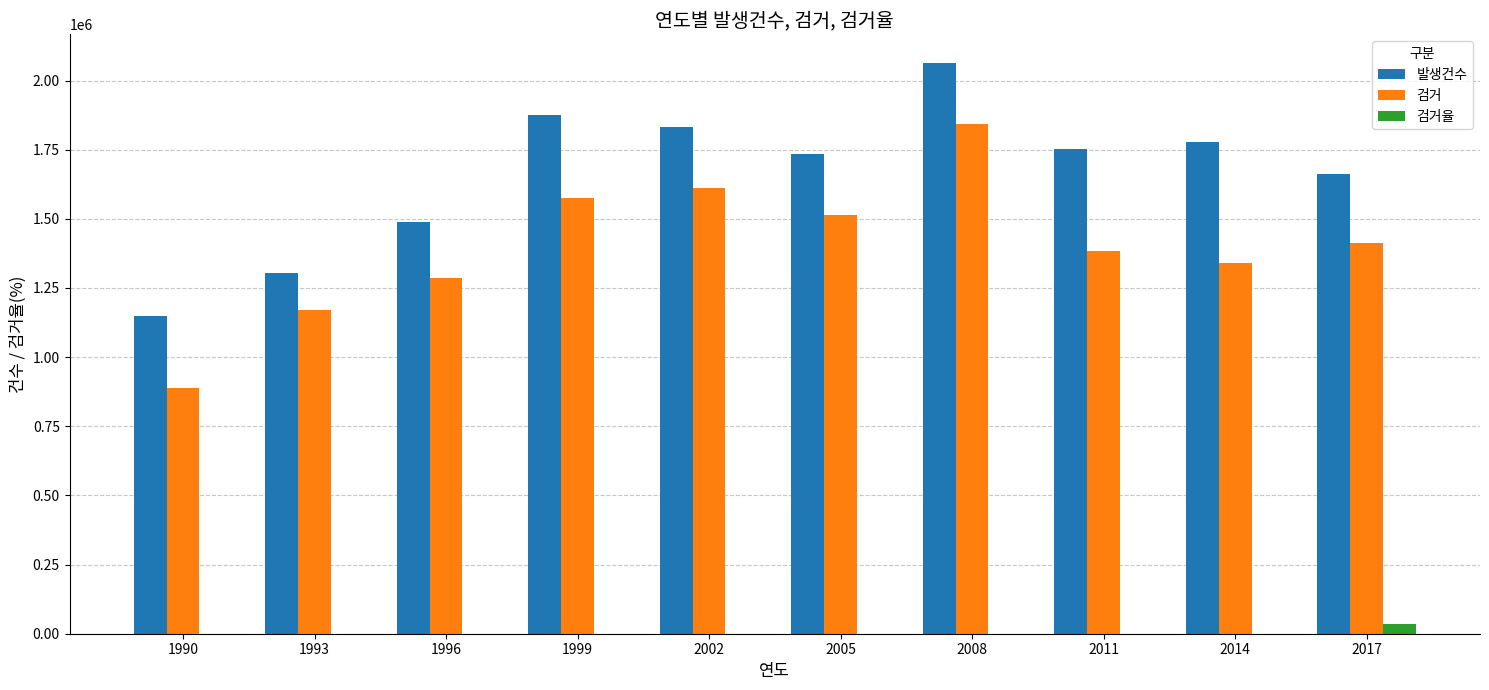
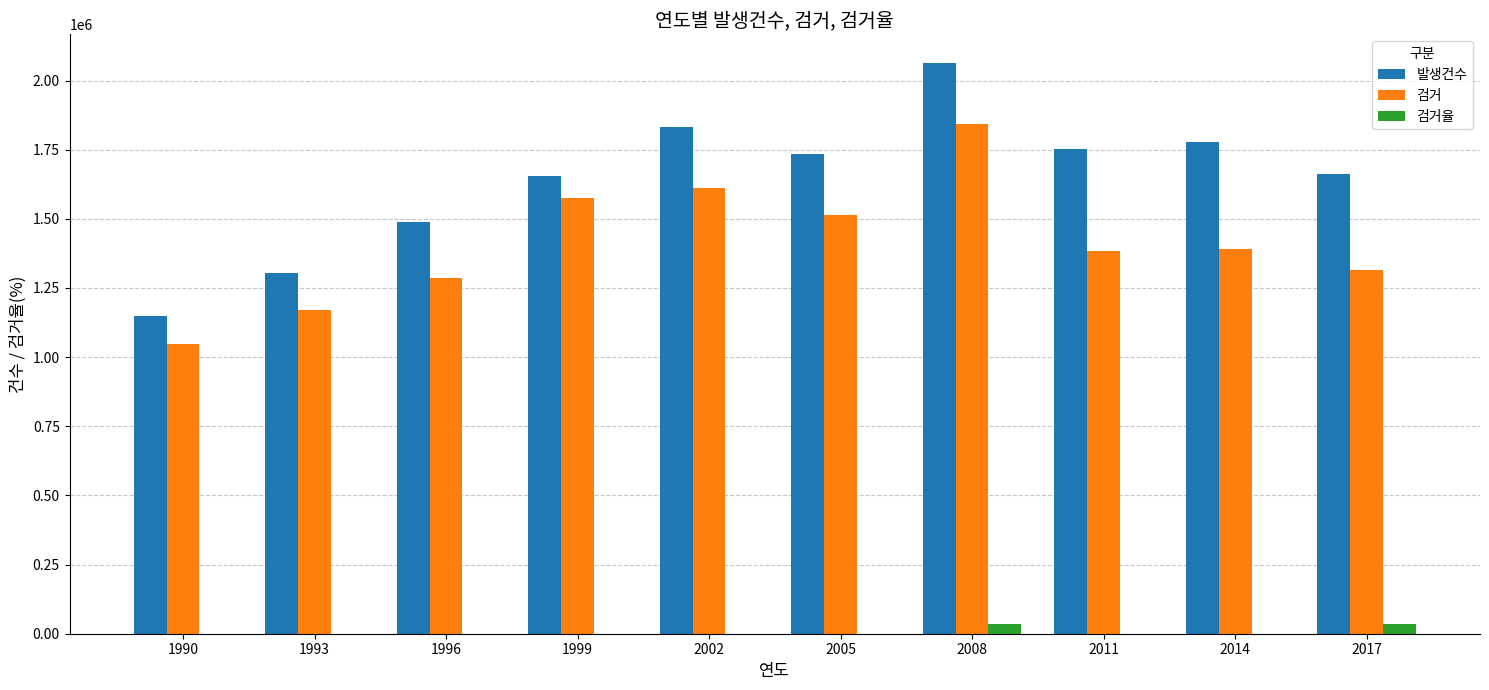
  {
    "발생건수": {
      "1990": 1150000,
      "1993": 1300000,
      "1996": 1490000,
-     "1999": 1870000,
+     "1999": 1650000,
      "2002": 1830000,
      "2005": 1730000,
      "2008": 2060000,
      "2011": 1750000,
      "2014": 1780000,
      "2017": 1660000
    },
    "검거": {
-     "1990": 890000,
+     "1990": 1050000,
      "1993": 1170000,
      "1996": 1290000,
      "1999": 1570000,
      "2002": 1610000,
      "2005": 1510000,
      "2008": 1840000,
      "2011": 1380000,
-     "2014": 1340000,
-     "2017": 1410000
+     "2014": 1390000,
+     "2017": 1310000
    },
    "검거율": {
-     "2008": 0,
+     "2008": 40000,
      "2017": 40000
    }
  }
